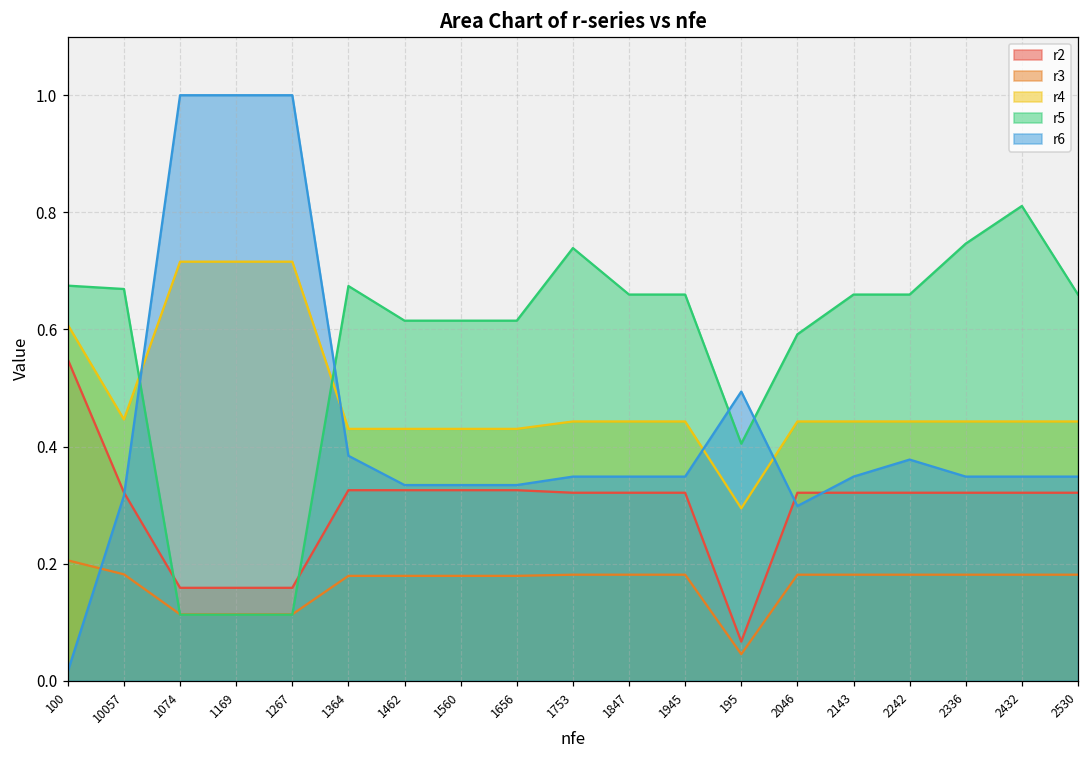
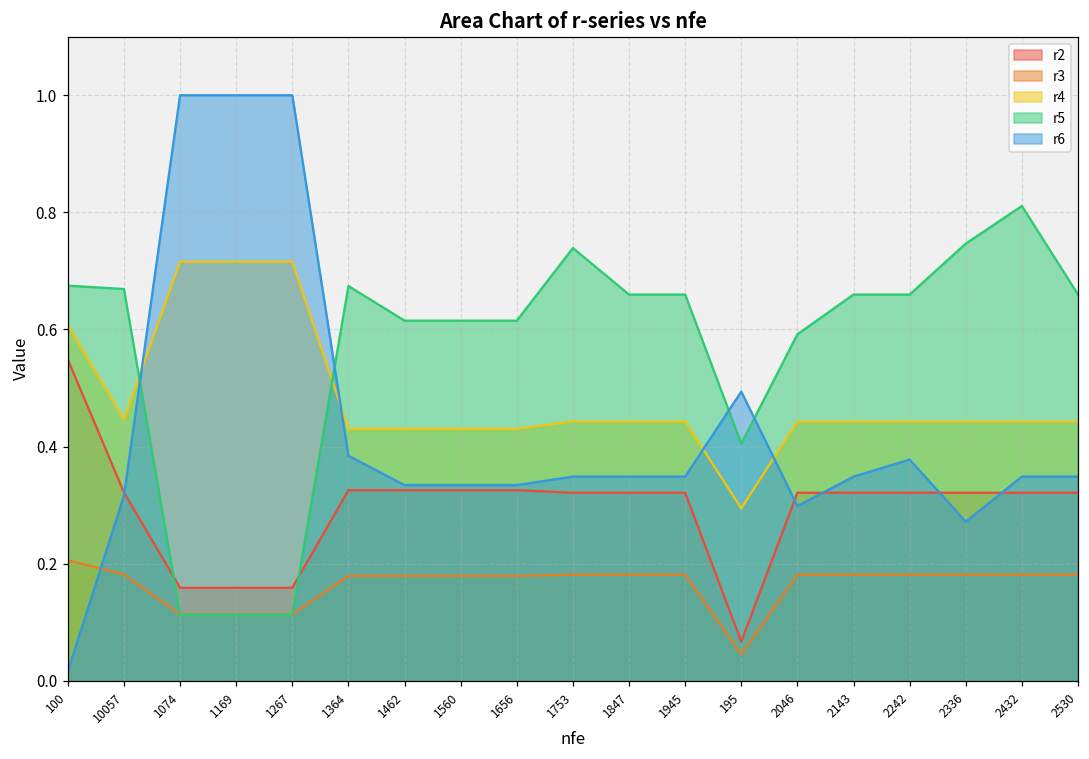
  {
    "r5": {
      "100": 0.67,
      "10057": 0.67,
      "1364": 0.67,
      "1462": 0.62,
      "1560": 0.62,
      "1656": 0.62,
      "1753": 0.74,
      "1847": 0.66,
      "1945": 0.66,
      "195": 0.40,
      "2046": 0.59,
      "2143": 0.66,
      "2242": 0.66,
      "2336": 0.75,
      "2432": 0.81,
      "2530": 0.66
    },
    "r6": {
      "100": 0.02,
      "10057": 0.32,
      "1074": 1.00,
      "1169": 1.00,
      "1267": 1.00,
      "1364": 0.38,
      "1462": 0.33,
      "1560": 0.33,
      "1656": 0.33,
      "1753": 0.35,
      "1847": 0.35,
      "1945": 0.35,
      "195": 0.49,
      "2046": 0.30,
      "2143": 0.35,
      "2242": 0.38,
-     "2336": 0.35,
+     "2336": 0.27,
      "2432": 0.35,
      "2530": 0.35
    }
  }
